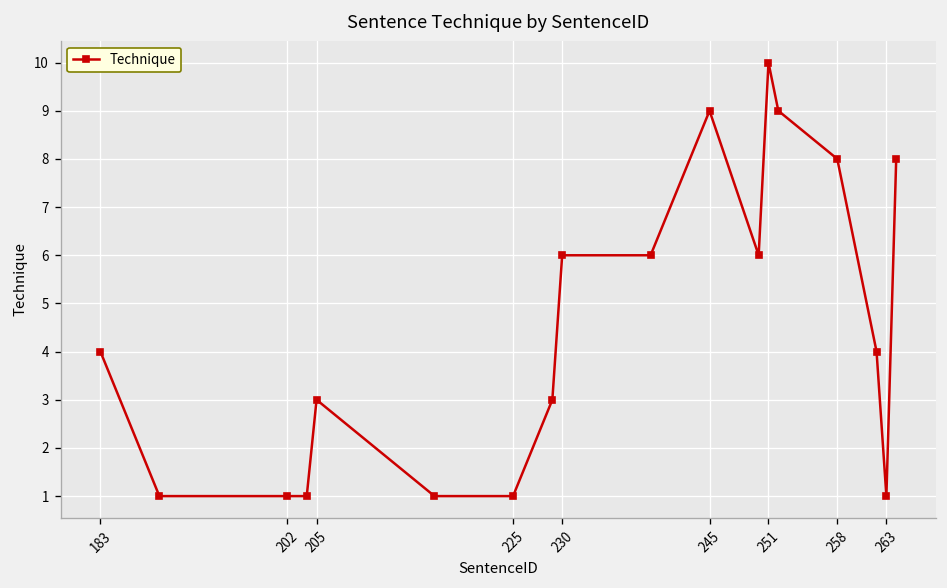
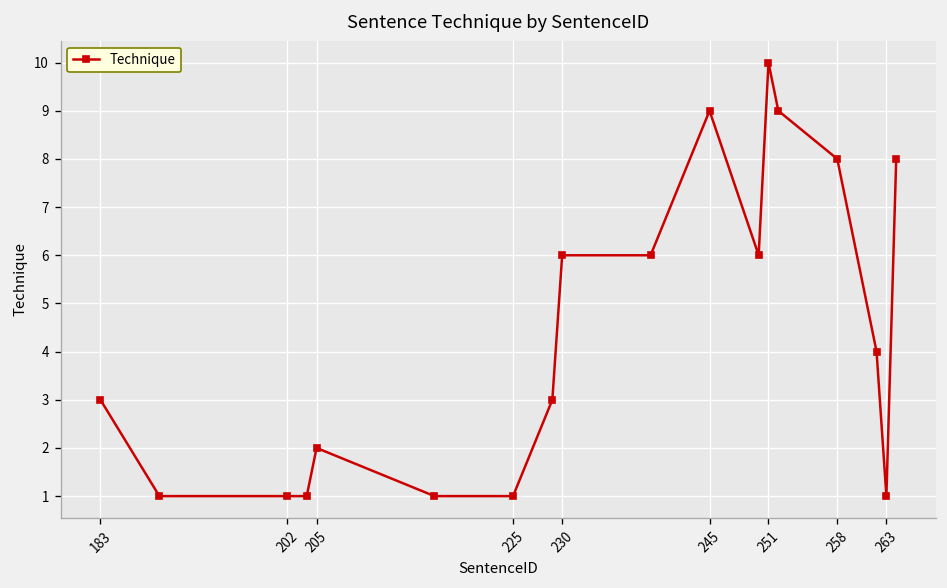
  {
-   "183": 4,
+   "183": 3,
    "202": 1,
-   "205": 3,
+   "205": 2,
    "225": 1,
    "230": 6,
    "245": 9,
    "251": 10,
    "258": 8,
    "263": 1
  }
